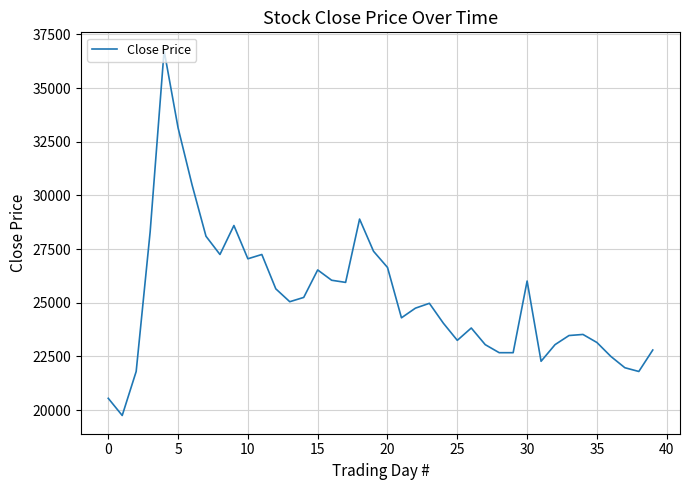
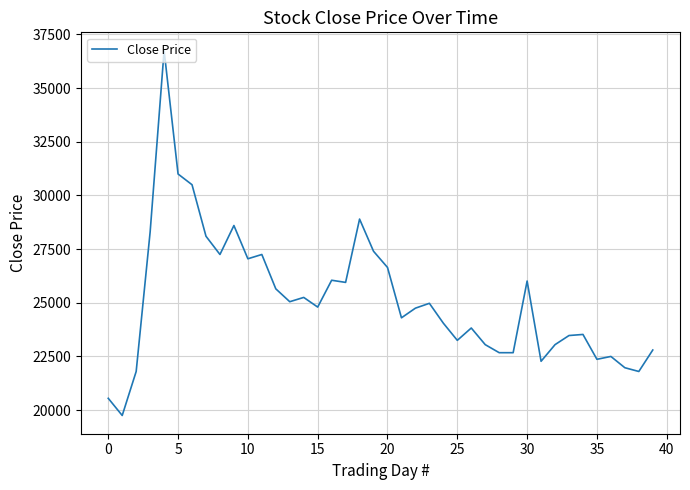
  {
    "0": 20600,
-   "5": 33200,
+   "5": 31000,
    "10": 27100,
-   "15": 26500,
+   "15": 24800,
    "20": 26600,
    "25": 23300,
    "30": 26000,
-   "35": 23200
+   "35": 22400
  }
